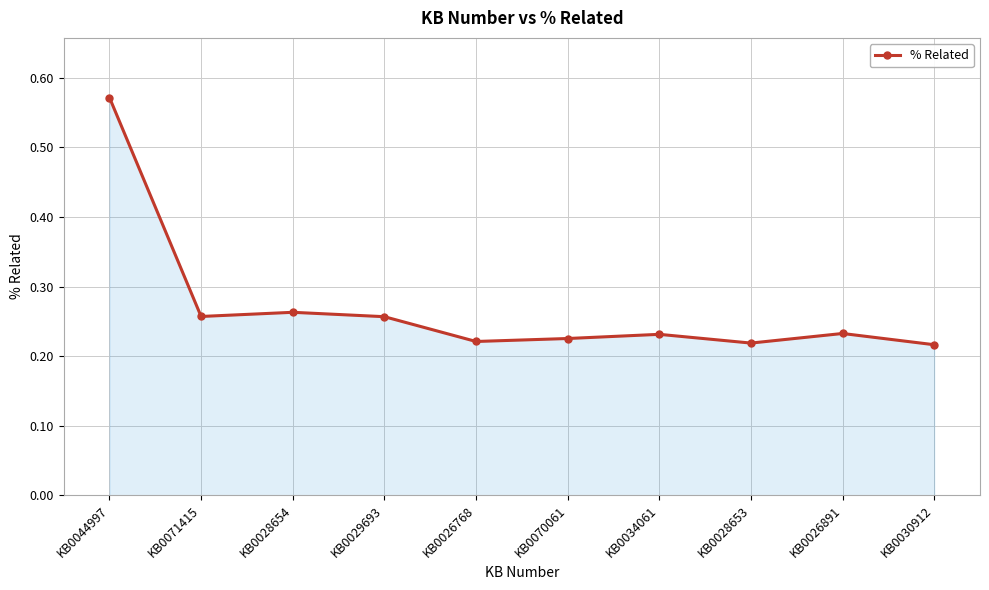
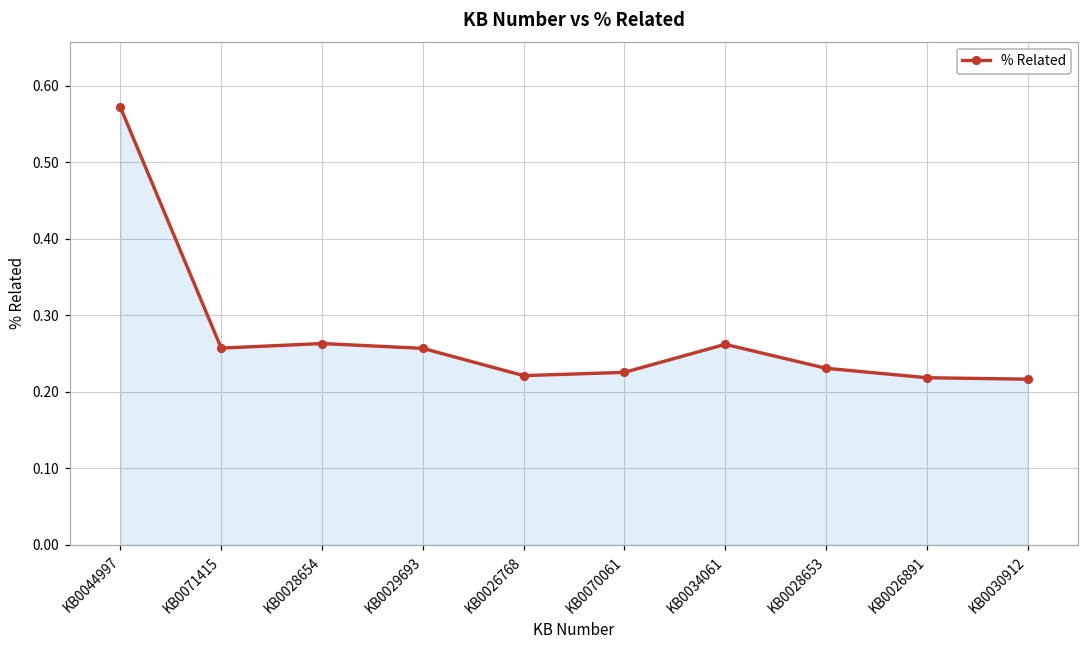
  {
    "KB0044997": 0.57,
    "KB0071415": 0.26,
    "KB0028654": 0.26,
    "KB0029693": 0.26,
    "KB0026768": 0.22,
    "KB0070061": 0.23,
-   "KB0034061": 0.23,
-   "KB0028653": 0.22,
-   "KB0026891": 0.23,
+   "KB0034061": 0.26,
+   "KB0028653": 0.23,
+   "KB0026891": 0.22,
    "KB0030912": 0.22
  }
